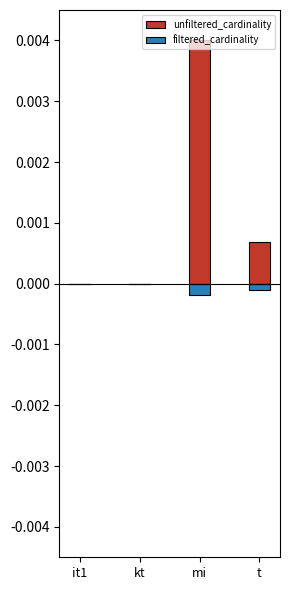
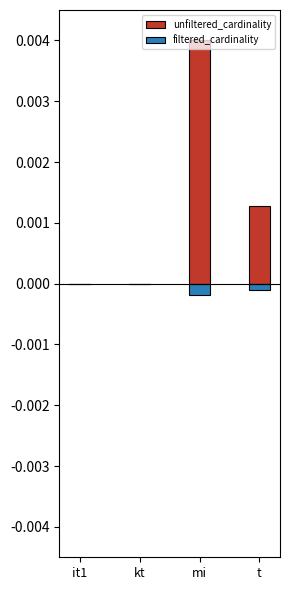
  {
    "unfiltered_cardinality": {
-     "t": 0.0007
+     "t": 0.0013
    },
    "filtered_cardinality": {
      "mi": -0.0002,
      "t": -0.0001
    }
  }
